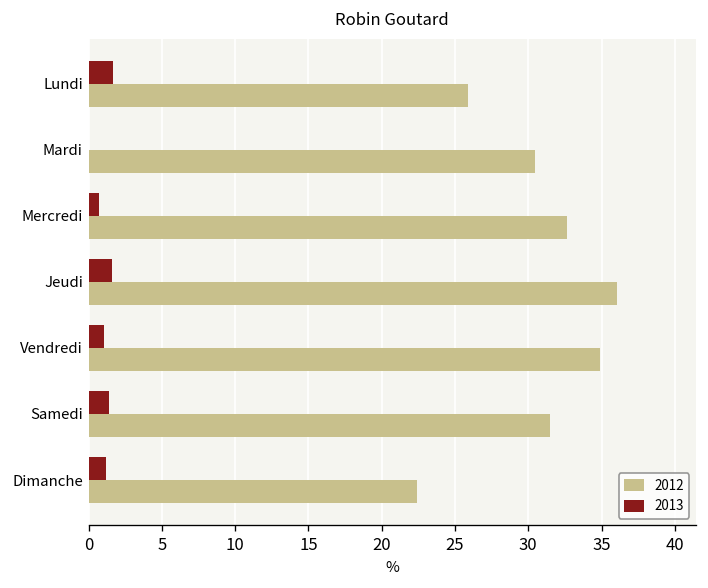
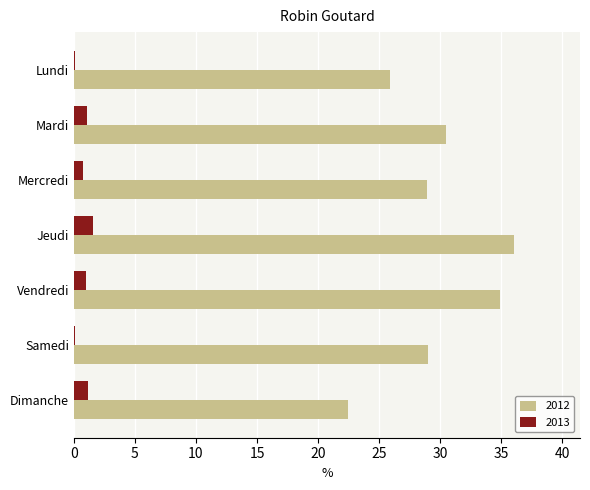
  {
    "2012": {
      "Lundi": 25.9,
      "Mardi": 30.5,
-     "Mercredi": 32.6,
+     "Mercredi": 28.9,
      "Jeudi": 36.0,
      "Vendredi": 34.9,
-     "Samedi": 31.5,
+     "Samedi": 29.0,
      "Dimanche": 22.4
    },
    "2013": {
-     "Lundi": 1.7,
-     "Mardi": 0.1,
+     "Lundi": 0.1,
+     "Mardi": 1.1,
      "Mercredi": 0.7,
      "Jeudi": 1.6,
      "Vendredi": 1.0,
-     "Samedi": 1.4,
+     "Samedi": 0.1,
      "Dimanche": 1.2
    }
  }
